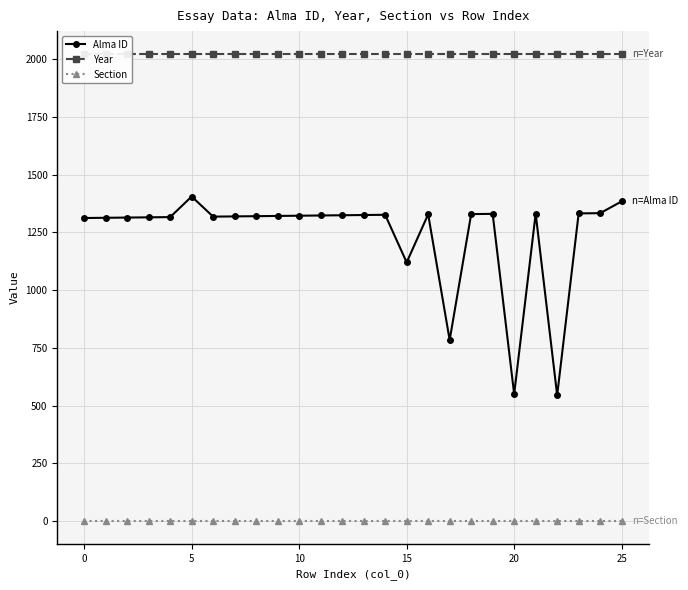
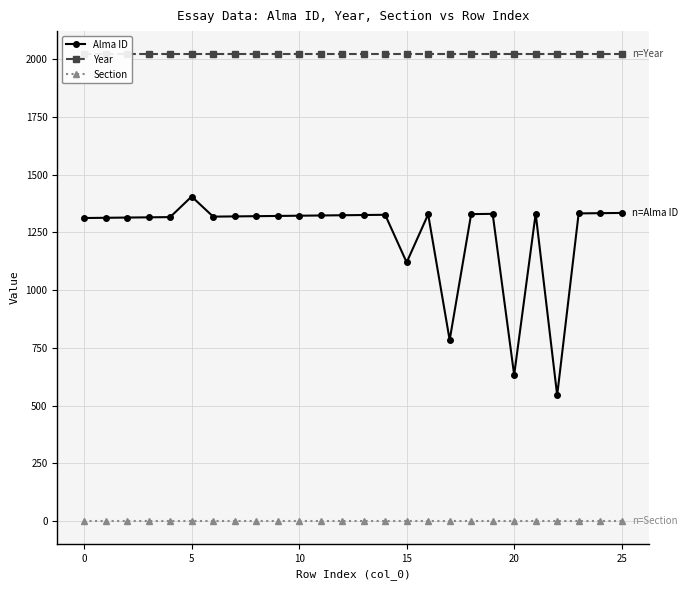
  {
    "Alma ID": {
      "0": 1310,
      "5": 1410,
      "10": 1320,
      "15": 1120,
-     "20": 550,
-     "25": 1380
+     "20": 630,
+     "25": 1330
    },
    "Year": {
      "5": 2020,
      "10": 2020,
      "15": 2020,
      "20": 2020,
      "25": 2020
    },
    "Section": {
      "0": 0,
      "5": 0,
      "10": 0,
      "15": 0,
      "20": 0,
      "25": 0
    }
  }
